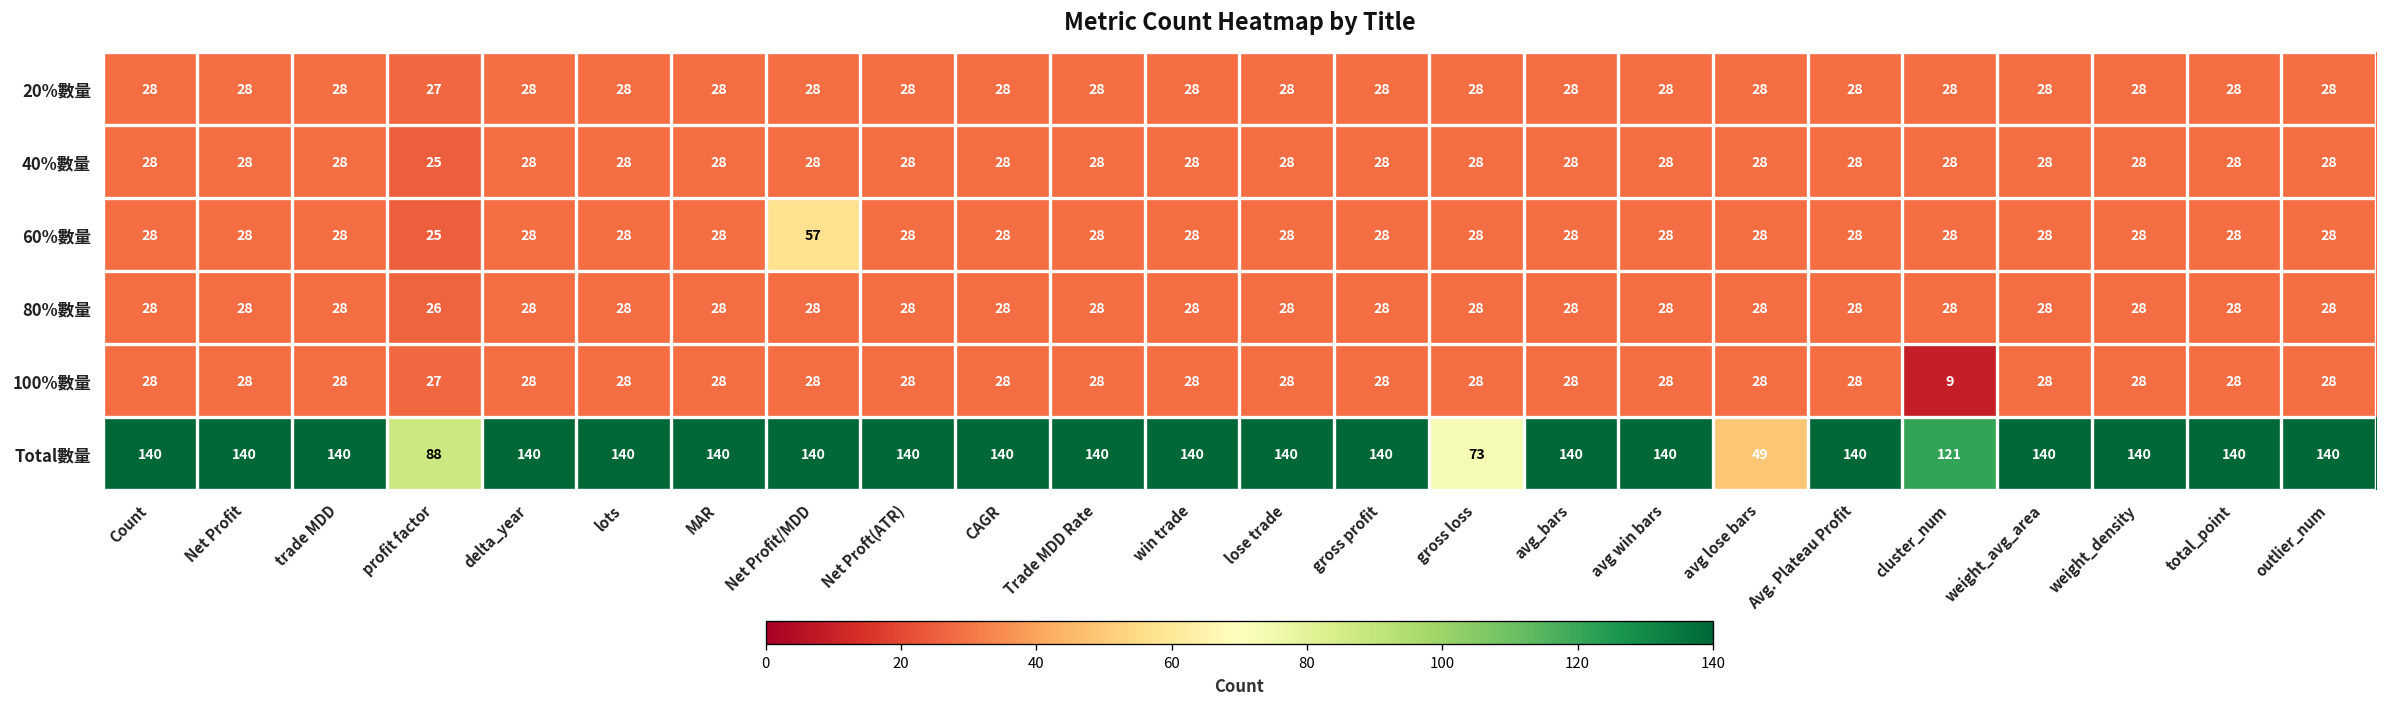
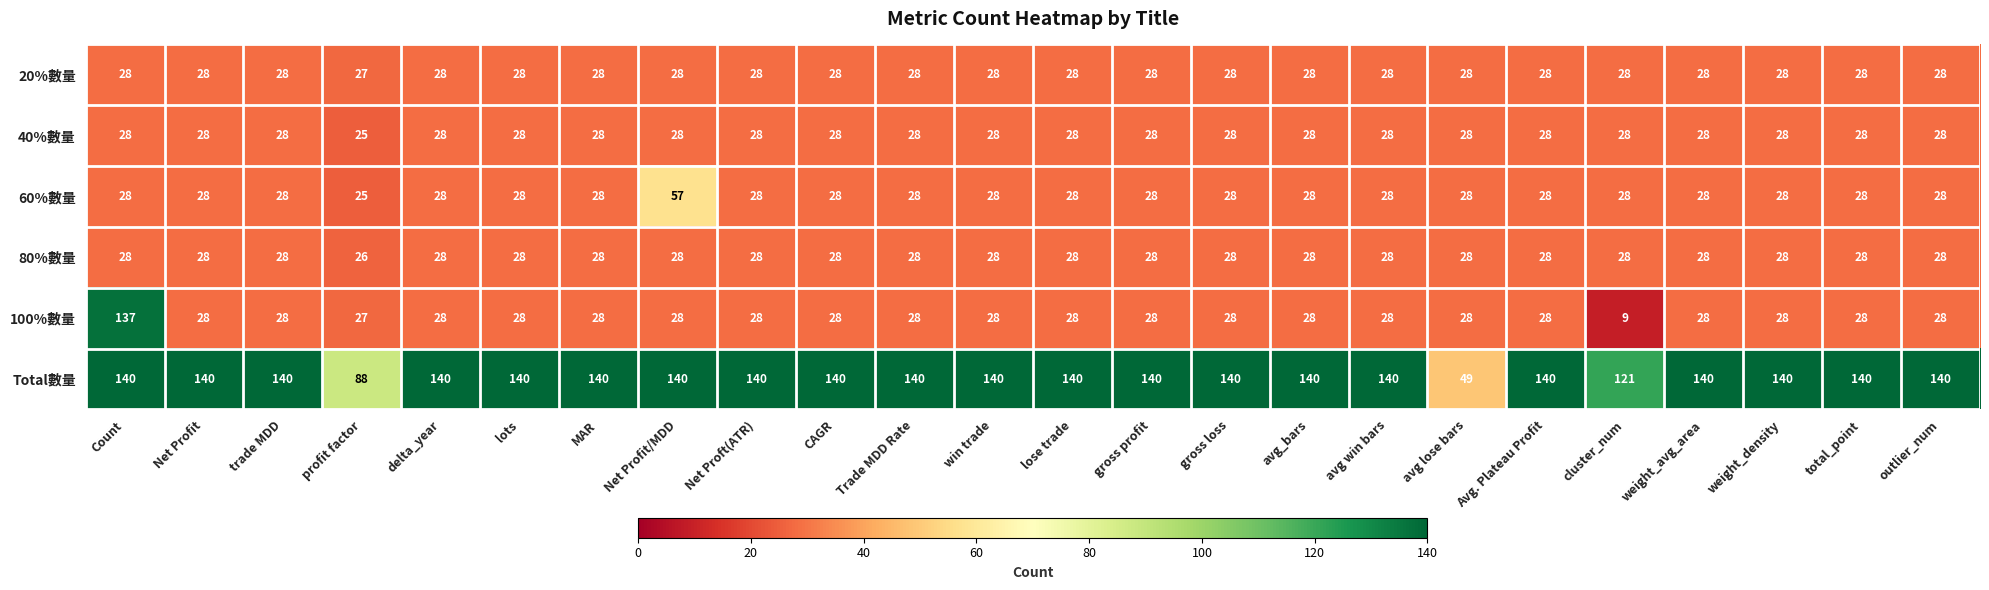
  {
    "20%數量": {
      "Count": 28,
      "Net Profit": 28,
      "trade MDD": 28,
      "profit factor": 27,
      "delta_year": 28,
      "lots": 28,
      "MAR": 28,
      "Net Profit/MDD": 28,
      "Net Proft(ATR)": 28,
      "CAGR": 28,
      "Trade MDD Rate": 28,
      "win trade": 28,
      "lose trade": 28,
      "gross profit": 28,
      "gross loss": 28,
      "avg_bars": 28,
      "avg win bars": 28,
      "avg lose bars": 28,
      "Avg. Plateau Profit": 28,
      "cluster_num": 28,
      "weight_avg_area": 28,
      "weight_density": 28,
      "total_point": 28,
      "outlier_num": 28
    },
    "40%數量": {
      "Count": 28,
      "Net Profit": 28,
      "trade MDD": 28,
      "profit factor": 25,
      "delta_year": 28,
      "lots": 28,
      "MAR": 28,
      "Net Profit/MDD": 28,
      "Net Proft(ATR)": 28,
      "CAGR": 28,
      "Trade MDD Rate": 28,
      "win trade": 28,
      "lose trade": 28,
      "gross profit": 28,
      "gross loss": 28,
      "avg_bars": 28,
      "avg win bars": 28,
      "avg lose bars": 28,
      "Avg. Plateau Profit": 28,
      "cluster_num": 28,
      "weight_avg_area": 28,
      "weight_density": 28,
      "total_point": 28,
      "outlier_num": 28
    },
    "60%數量": {
      "Count": 28,
      "Net Profit": 28,
      "trade MDD": 28,
      "profit factor": 25,
      "delta_year": 28,
      "lots": 28,
      "MAR": 28,
      "Net Profit/MDD": 57,
      "Net Proft(ATR)": 28,
      "CAGR": 28,
      "Trade MDD Rate": 28,
      "win trade": 28,
      "lose trade": 28,
      "gross profit": 28,
      "gross loss": 28,
      "avg_bars": 28,
      "avg win bars": 28,
      "avg lose bars": 28,
      "Avg. Plateau Profit": 28,
      "cluster_num": 28,
      "weight_avg_area": 28,
      "weight_density": 28,
      "total_point": 28,
      "outlier_num": 28
    },
    "80%數量": {
      "Count": 28,
      "Net Profit": 28,
      "trade MDD": 28,
      "profit factor": 26,
      "delta_year": 28,
      "lots": 28,
      "MAR": 28,
      "Net Profit/MDD": 28,
      "Net Proft(ATR)": 28,
      "CAGR": 28,
      "Trade MDD Rate": 28,
      "win trade": 28,
      "lose trade": 28,
      "gross profit": 28,
      "gross loss": 28,
      "avg_bars": 28,
      "avg win bars": 28,
      "avg lose bars": 28,
      "Avg. Plateau Profit": 28,
      "cluster_num": 28,
      "weight_avg_area": 28,
      "weight_density": 28,
      "total_point": 28,
      "outlier_num": 28
    },
    "100%數量": {
-     "Count": 28,
+     "Count": 137,
      "Net Profit": 28,
      "trade MDD": 28,
      "profit factor": 27,
      "delta_year": 28,
      "lots": 28,
      "MAR": 28,
      "Net Profit/MDD": 28,
      "Net Proft(ATR)": 28,
      "CAGR": 28,
      "Trade MDD Rate": 28,
      "win trade": 28,
      "lose trade": 28,
      "gross profit": 28,
      "gross loss": 28,
      "avg_bars": 28,
      "avg win bars": 28,
      "avg lose bars": 28,
      "Avg. Plateau Profit": 28,
      "cluster_num": 9,
      "weight_avg_area": 28,
      "weight_density": 28,
      "total_point": 28,
      "outlier_num": 28
    },
    "Total數量": {
      "Count": 140,
      "Net Profit": 140,
      "trade MDD": 140,
      "profit factor": 88,
      "delta_year": 140,
      "lots": 140,
      "MAR": 140,
      "Net Profit/MDD": 140,
      "Net Proft(ATR)": 140,
      "CAGR": 140,
      "Trade MDD Rate": 140,
      "win trade": 140,
      "lose trade": 140,
      "gross profit": 140,
-     "gross loss": 73,
+     "gross loss": 140,
      "avg_bars": 140,
      "avg win bars": 140,
      "avg lose bars": 49,
      "Avg. Plateau Profit": 140,
      "cluster_num": 121,
      "weight_avg_area": 140,
      "weight_density": 140,
      "total_point": 140,
      "outlier_num": 140
    }
  }
